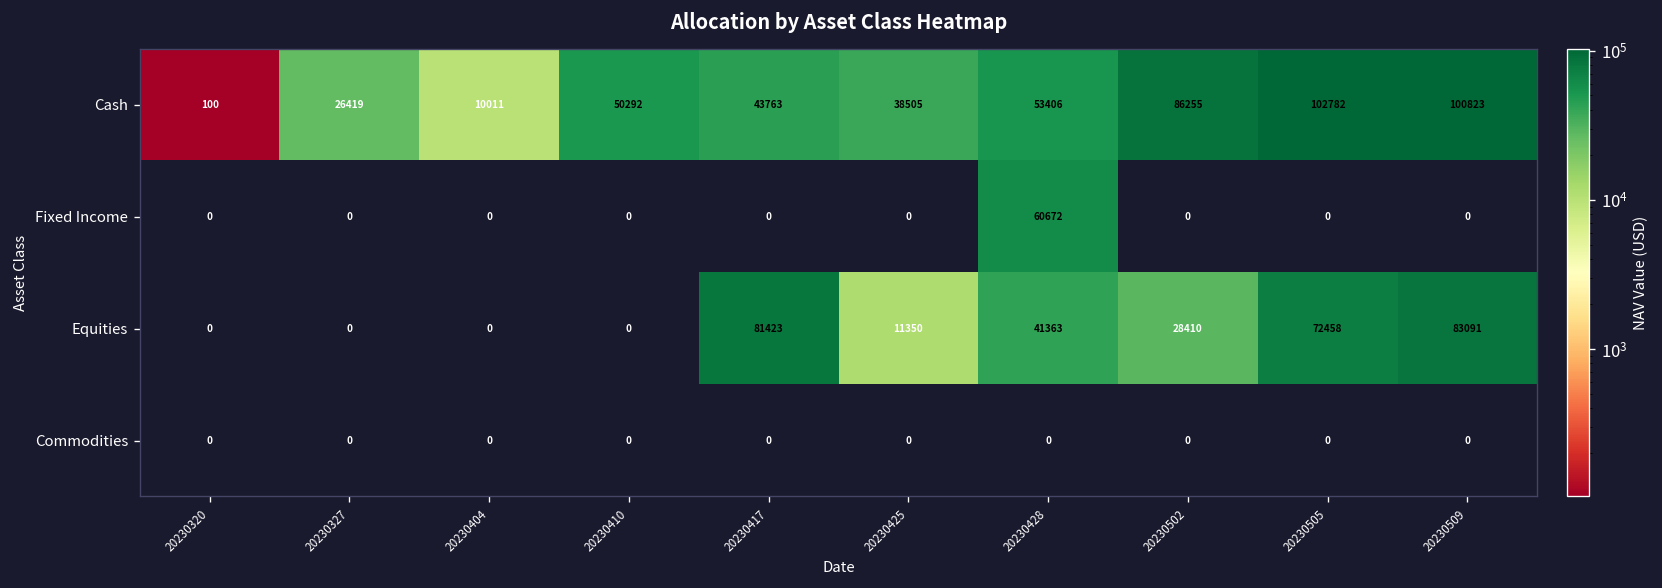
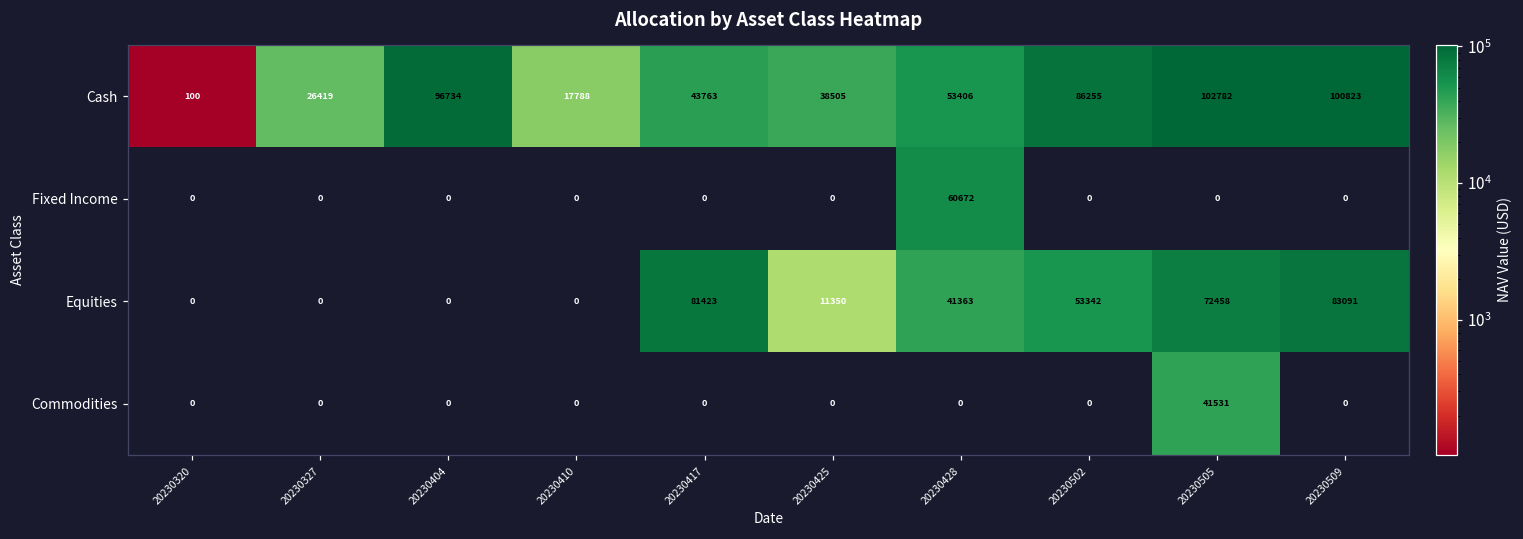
  {
    "Cash": {
      "20230320": 100,
      "20230327": 26419,
-     "20230404": 10011,
-     "20230410": 50292,
+     "20230404": 96734,
+     "20230410": 17788,
      "20230417": 43763,
      "20230425": 38505,
      "20230428": 53406,
      "20230502": 86255,
      "20230505": 102782,
      "20230509": 100823
    },
    "Fixed Income": {
      "20230320": 0,
      "20230327": 0,
      "20230404": 0,
      "20230410": 0,
      "20230417": 0,
      "20230425": 0,
      "20230428": 60672,
      "20230502": 0,
      "20230505": 0,
      "20230509": 0
    },
    "Equities": {
      "20230320": 0,
      "20230327": 0,
      "20230404": 0,
      "20230410": 0,
      "20230417": 81423,
      "20230425": 11350,
      "20230428": 41363,
-     "20230502": 28410,
+     "20230502": 53342,
      "20230505": 72458,
      "20230509": 83091
    },
    "Commodities": {
      "20230320": 0,
      "20230327": 0,
      "20230404": 0,
      "20230410": 0,
      "20230417": 0,
      "20230425": 0,
      "20230428": 0,
      "20230502": 0,
-     "20230505": 0,
+     "20230505": 41531,
      "20230509": 0
    }
  }
